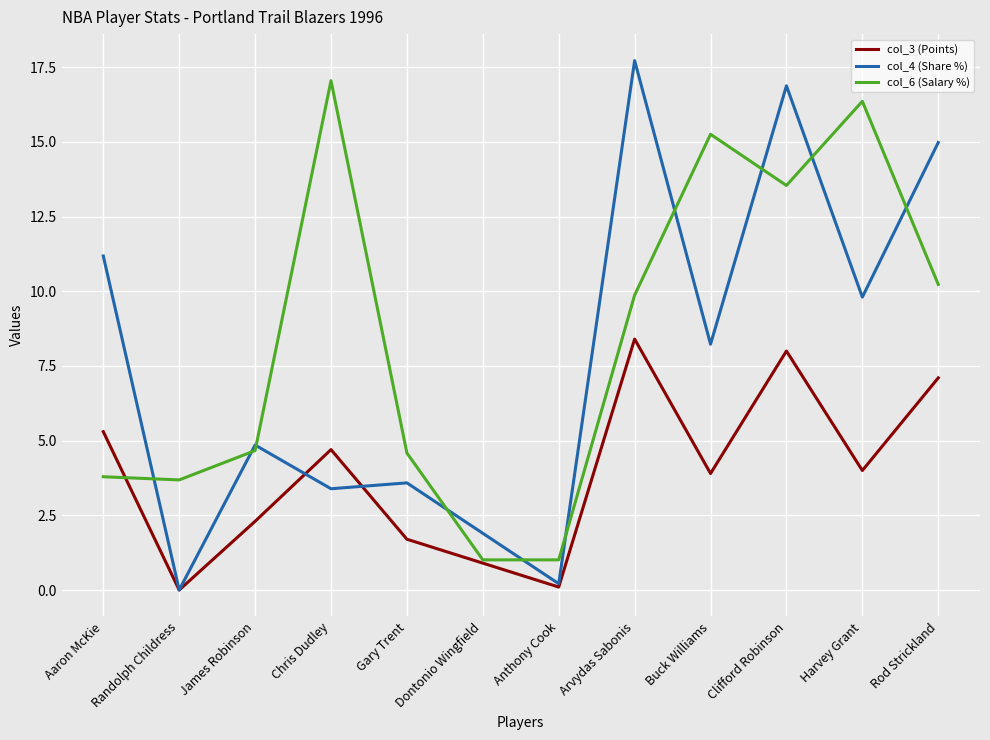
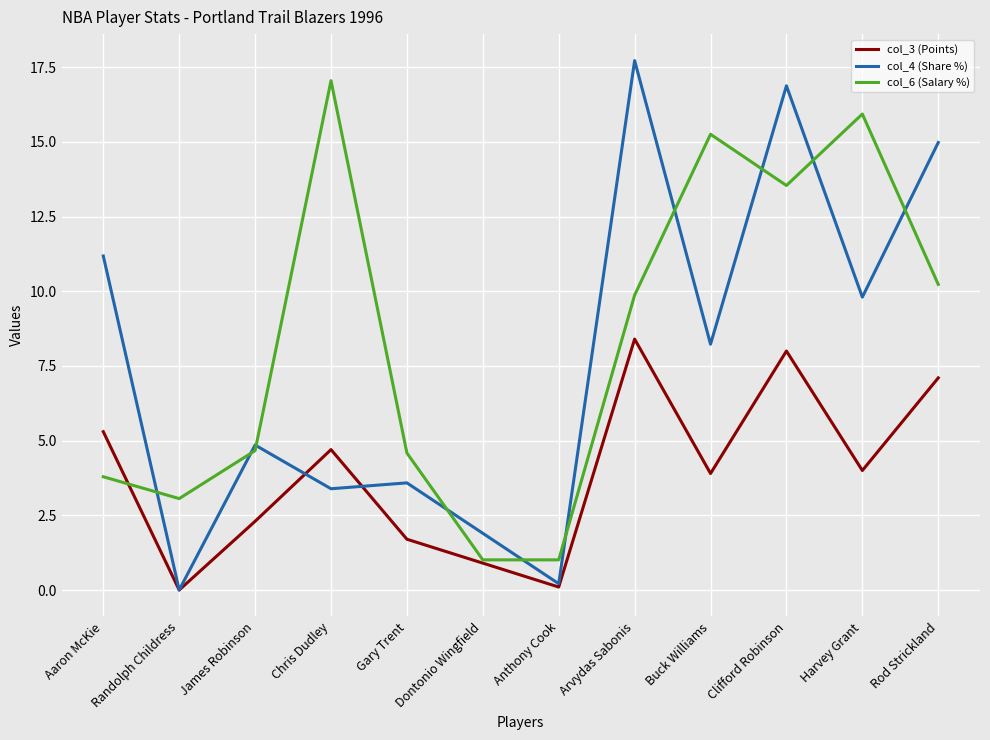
  {
    "col_3 (Points)": {
      "Aaron McKie": 5.3,
      "James Robinson": 2.3,
      "Chris Dudley": 4.7,
      "Gary Trent": 1.7,
      "Dontonio Wingfield": 0.9,
      "Anthony Cook": 0.1,
      "Arvydas Sabonis": 8.4,
      "Buck Williams": 3.9,
      "Clifford Robinson": 8.0,
      "Harvey Grant": 4.0,
      "Rod Strickland": 7.1
    },
    "col_4 (Share %)": {
      "Aaron McKie": 11.2,
      "James Robinson": 4.9,
      "Chris Dudley": 3.4,
      "Gary Trent": 3.6,
      "Dontonio Wingfield": 1.9,
      "Anthony Cook": 0.2,
      "Arvydas Sabonis": 17.7,
      "Buck Williams": 8.2,
      "Clifford Robinson": 16.9,
      "Harvey Grant": 9.8,
      "Rod Strickland": 15.0
    },
    "col_6 (Salary %)": {
      "Aaron McKie": 3.8,
-     "Randolph Childress": 3.7,
+     "Randolph Childress": 3.1,
      "James Robinson": 4.7,
      "Chris Dudley": 17.0,
      "Gary Trent": 4.6,
      "Dontonio Wingfield": 1.0,
      "Anthony Cook": 1.0,
      "Arvydas Sabonis": 9.9,
      "Buck Williams": 15.3,
      "Clifford Robinson": 13.5,
-     "Harvey Grant": 16.4,
+     "Harvey Grant": 15.9,
      "Rod Strickland": 10.2
    }
  }
